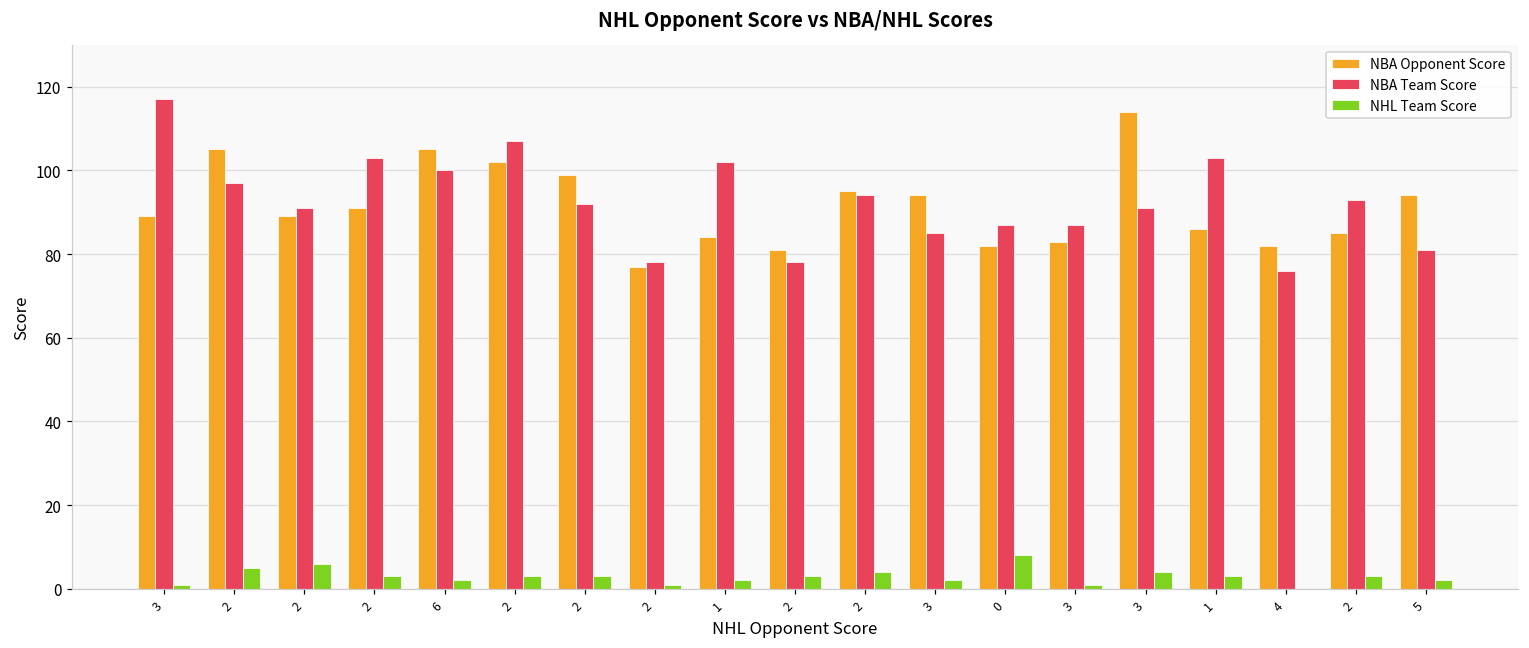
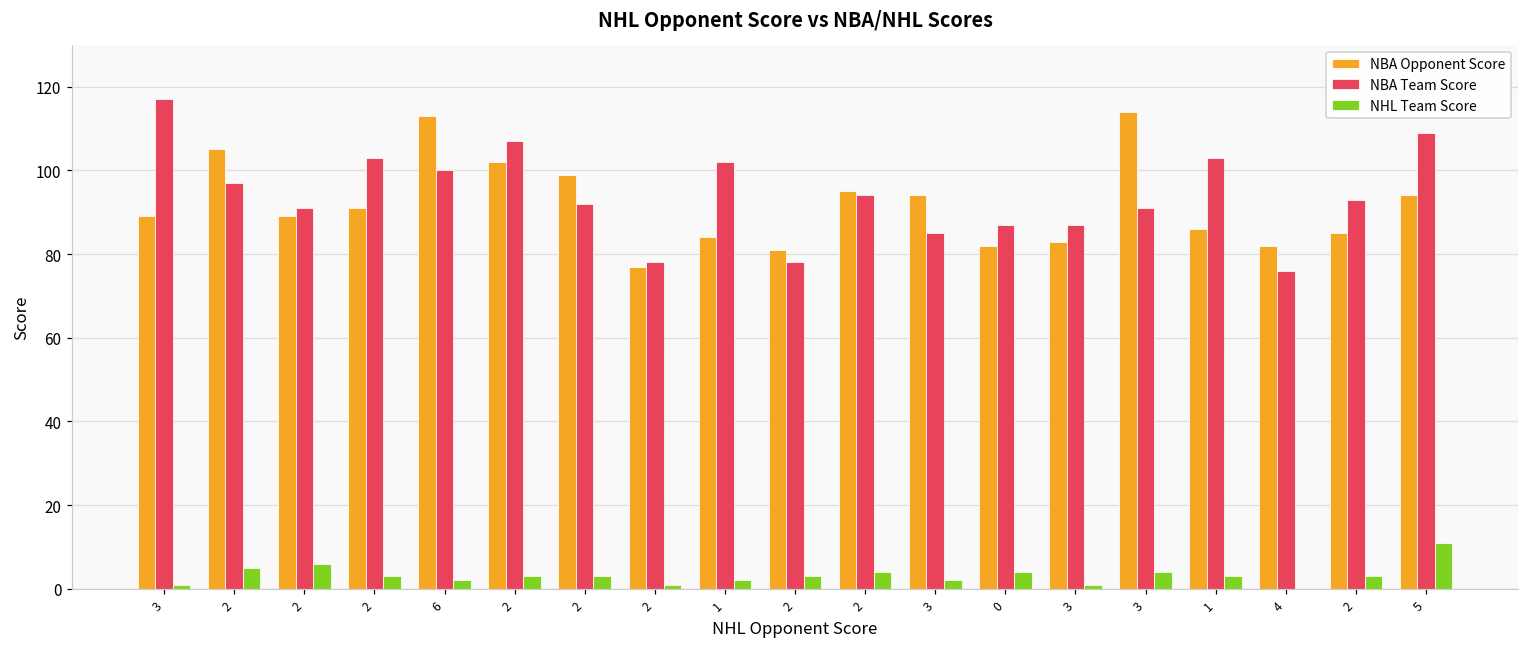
  {
    "NBA Opponent Score": {
-     "6": 105,
+     "6": 113,
      "0": 82,
      "4": 82,
      "5": 94
    },
    "NBA Team Score": {
      "6": 100,
      "0": 87,
      "4": 76,
-     "5": 81
+     "5": 109
    },
    "NHL Team Score": {
      "6": 2,
-     "0": 8,
+     "0": 4,
      "4": 0,
-     "5": 2
+     "5": 11
    }
  }
